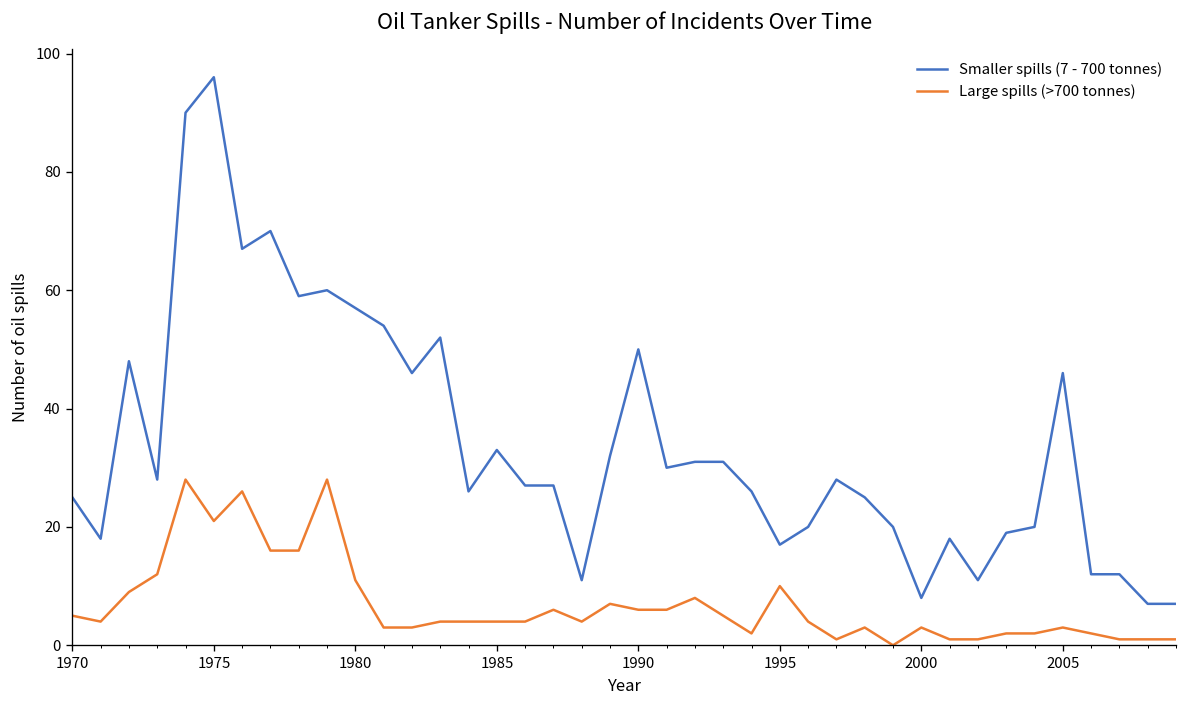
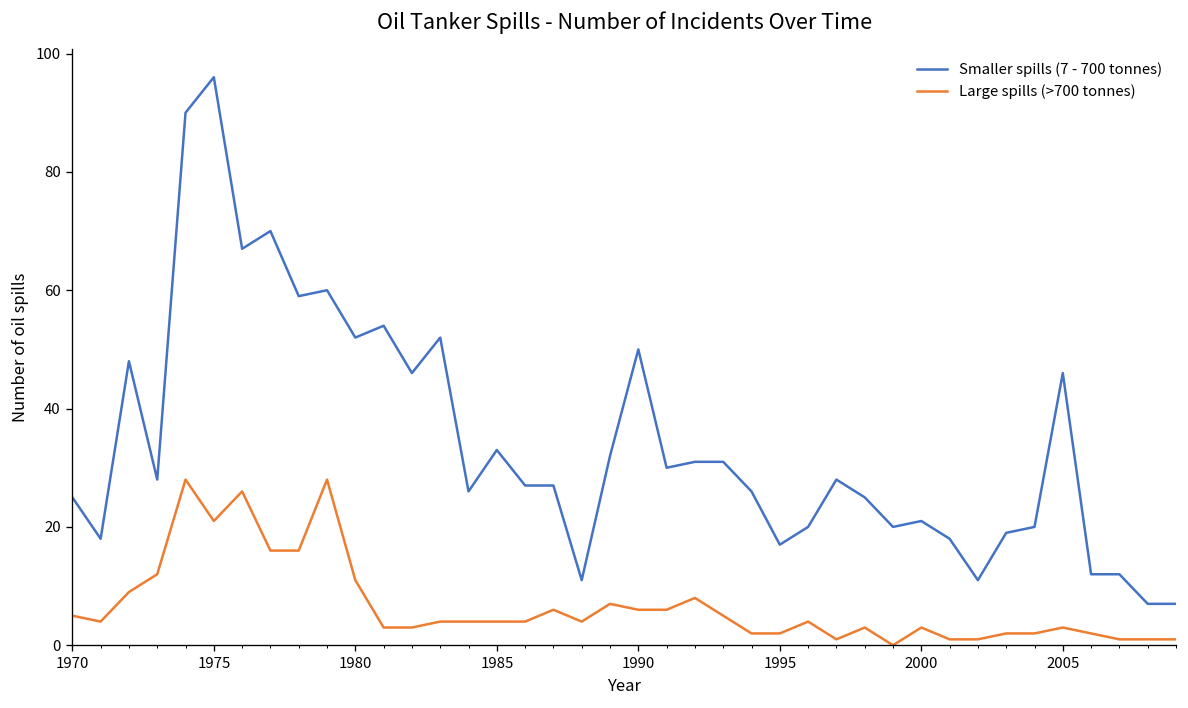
  {
    "Smaller spills (7 - 700 tonnes)": {
      "1970": 25,
      "1975": 96,
-     "1980": 57,
+     "1980": 52,
      "1985": 33,
      "1990": 50,
      "1995": 17,
-     "2000": 8,
+     "2000": 21,
      "2005": 46
    },
    "Large spills (>700 tonnes)": {
      "1970": 5,
      "1975": 21,
      "1980": 11,
      "1985": 4,
      "1990": 6,
-     "1995": 10,
+     "1995": 2,
      "2000": 3,
      "2005": 3
    }
  }
